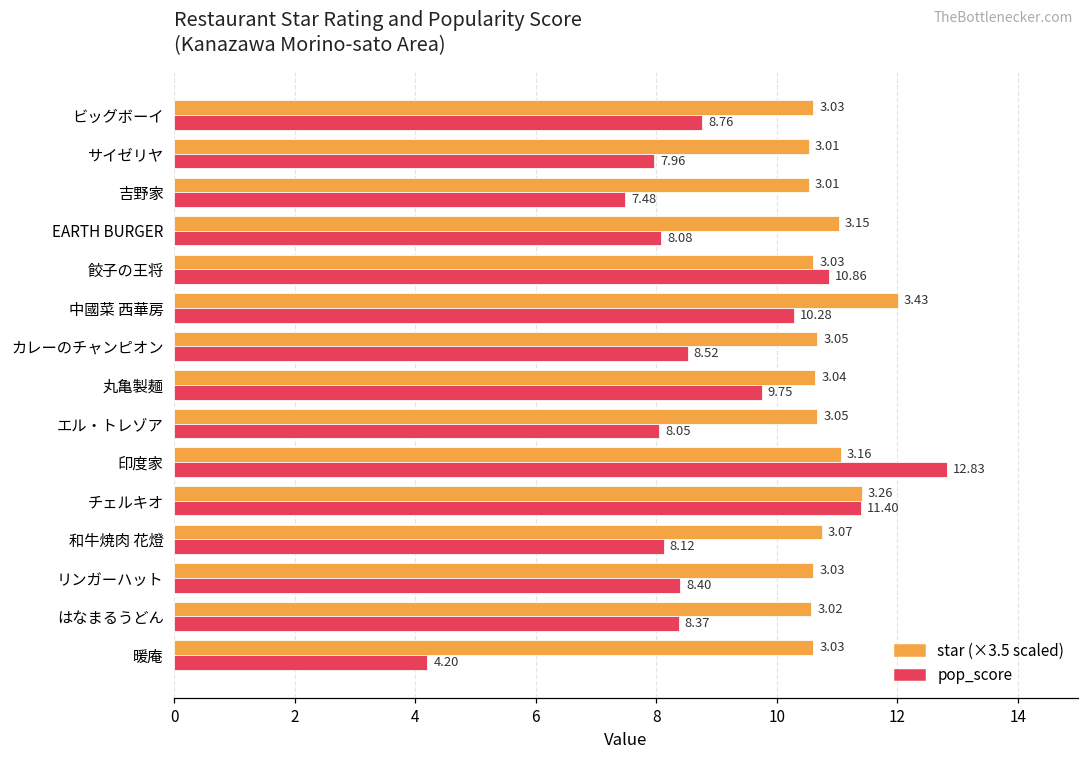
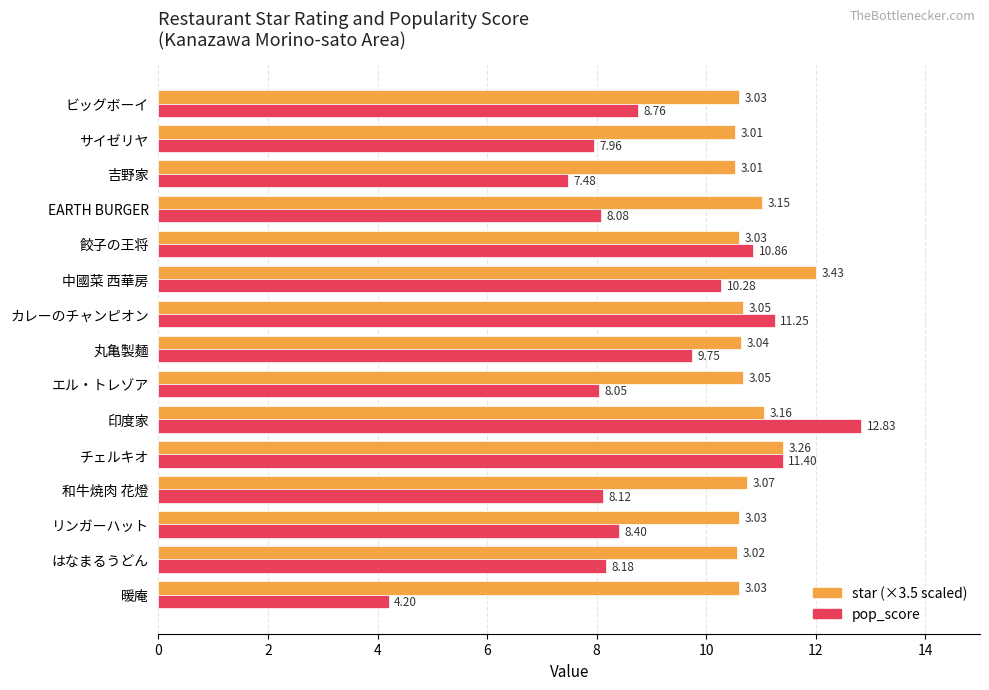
  {
    "pop_score": {
      "ビッグボーイ": 8.76,
      "サイゼリヤ": 7.96,
      "吉野家": 7.48,
      "EARTH BURGER": 8.08,
      "餃子の王将": 10.86,
      "中國菜 西華房": 10.28,
-     "カレーのチャンピオン": 8.52,
+     "カレーのチャンピオン": 11.25,
      "丸亀製麺": 9.75,
      "エル・トレゾア": 8.05,
      "印度家": 12.83,
      "チェルキオ": 11.40,
      "和牛焼肉 花燈": 8.12,
      "リンガーハット": 8.40,
-     "はなまるうどん": 8.37,
+     "はなまるうどん": 8.18,
      "暖庵": 4.20
    }
  }
